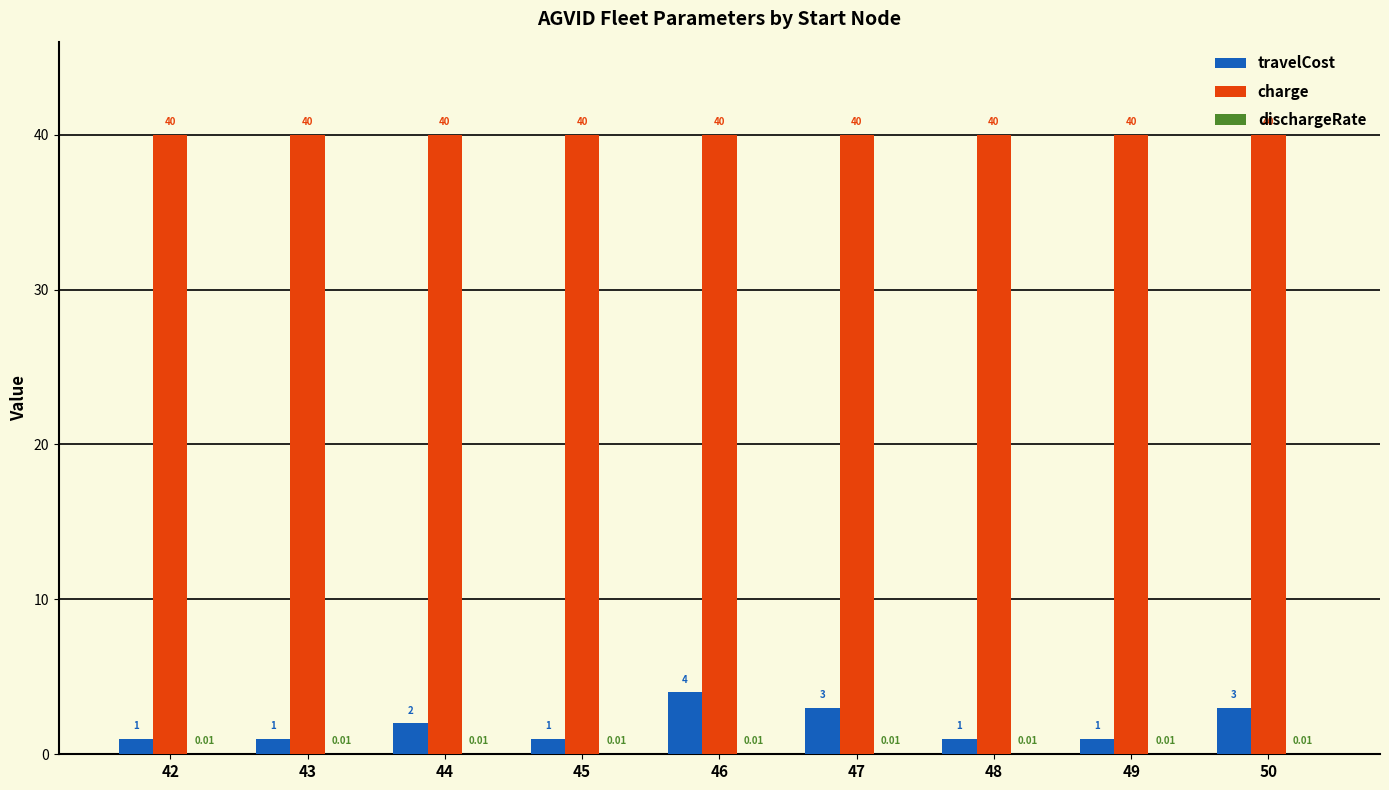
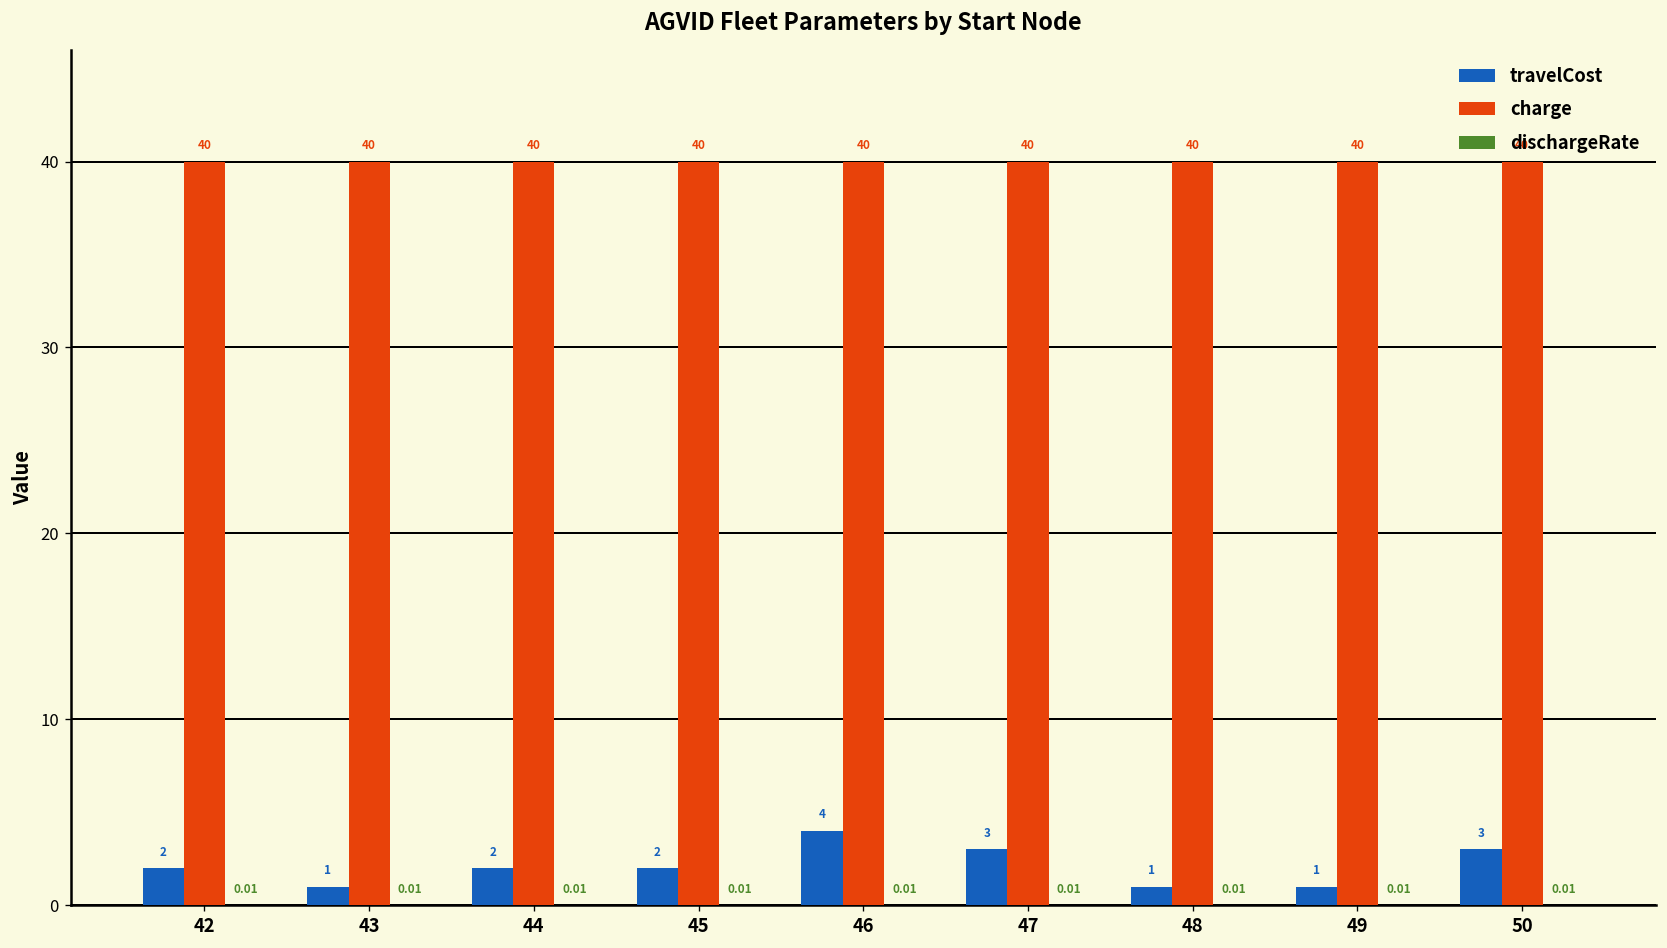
  {
    "travelCost": {
-     "42": 1,
+     "42": 2,
      "43": 1,
      "44": 2,
-     "45": 1,
+     "45": 2,
      "46": 4,
      "47": 3,
      "48": 1,
      "49": 1,
      "50": 3
    },
    "charge": {
      "42": 40,
      "43": 40,
      "44": 40,
      "45": 40,
      "46": 40,
      "47": 40,
      "48": 40,
      "49": 40,
      "50": 40
    },
    "dischargeRate": {
      "42": 0.01,
      "43": 0.01,
      "44": 0.01,
      "45": 0.01,
      "46": 0.01,
      "47": 0.01,
      "48": 0.01,
      "49": 0.01,
      "50": 0.01
    }
  }
